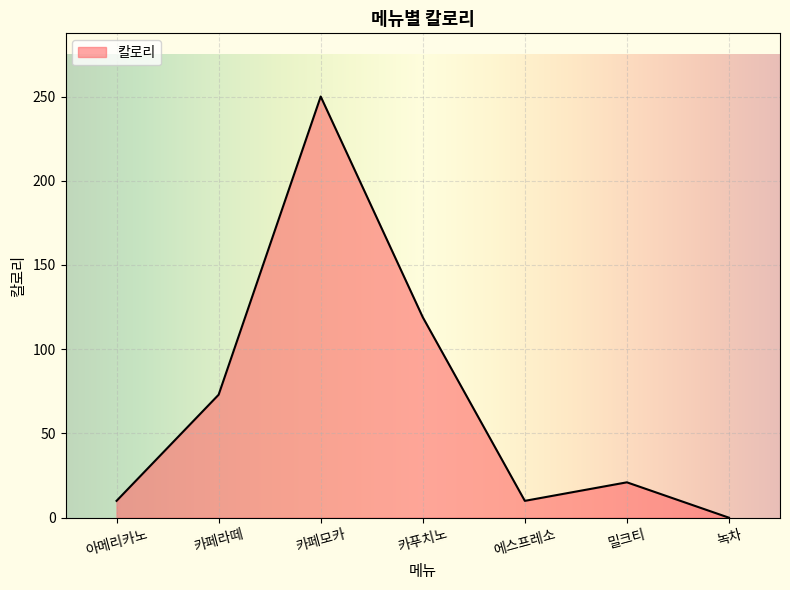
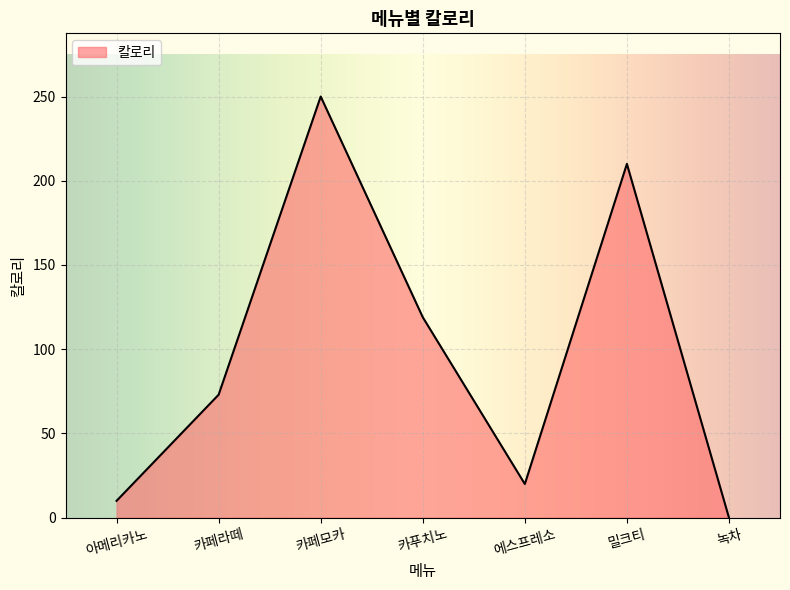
  {
    "아메리카노": 10,
    "카페라떼": 73,
    "카페모카": 250,
    "카푸치노": 119,
-   "에스프레소": 10,
-   "밀크티": 21,
+   "에스프레소": 20,
+   "밀크티": 210,
    "녹차": 0
  }
